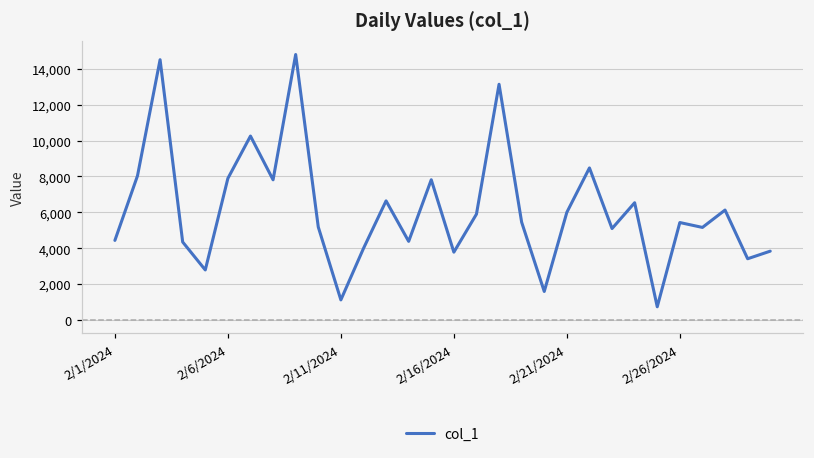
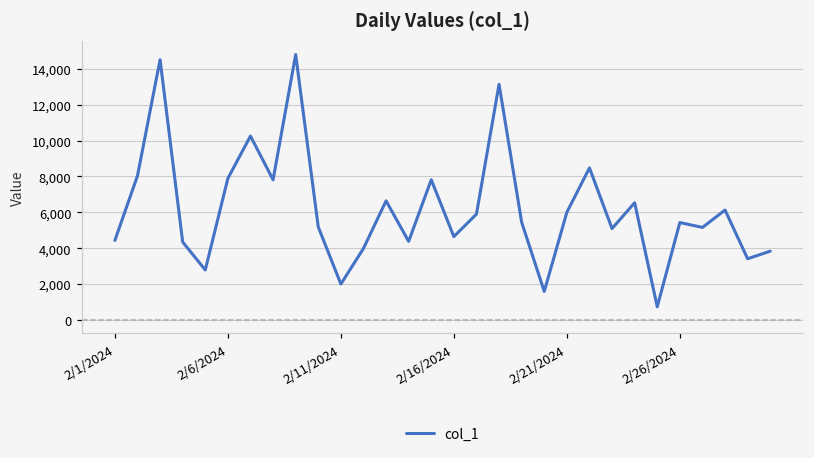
  {
    "2/1/2024": "4,400",
    "2/6/2024": "7,900",
-   "2/11/2024": "1,100",
-   "2/16/2024": "3,800",
+   "2/11/2024": "2,000",
+   "2/16/2024": "4,600",
    "2/21/2024": "6,000",
    "2/26/2024": "5,400"
  }
